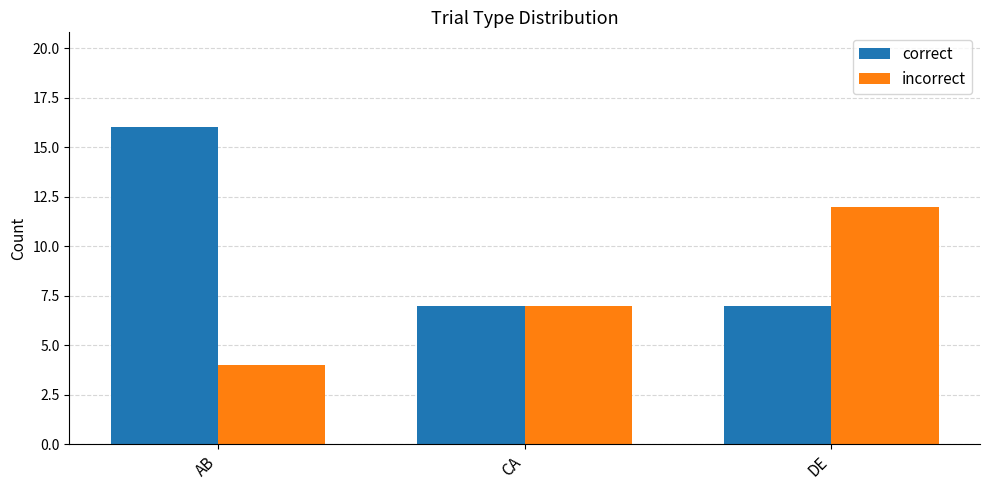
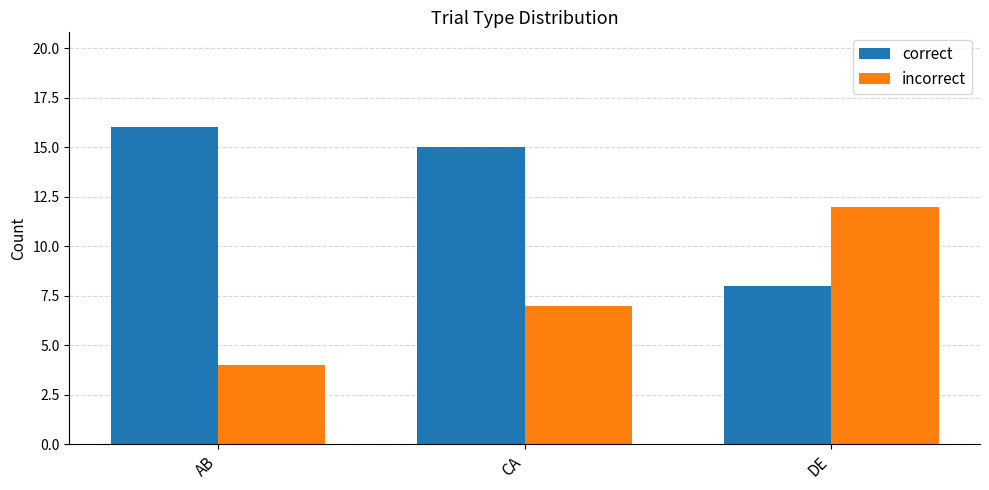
  {
    "correct": {
      "AB": 16,
-     "CA": 7,
-     "DE": 7
+     "CA": 15,
+     "DE": 8
    },
    "incorrect": {
      "AB": 4,
      "CA": 7,
      "DE": 12
    }
  }
